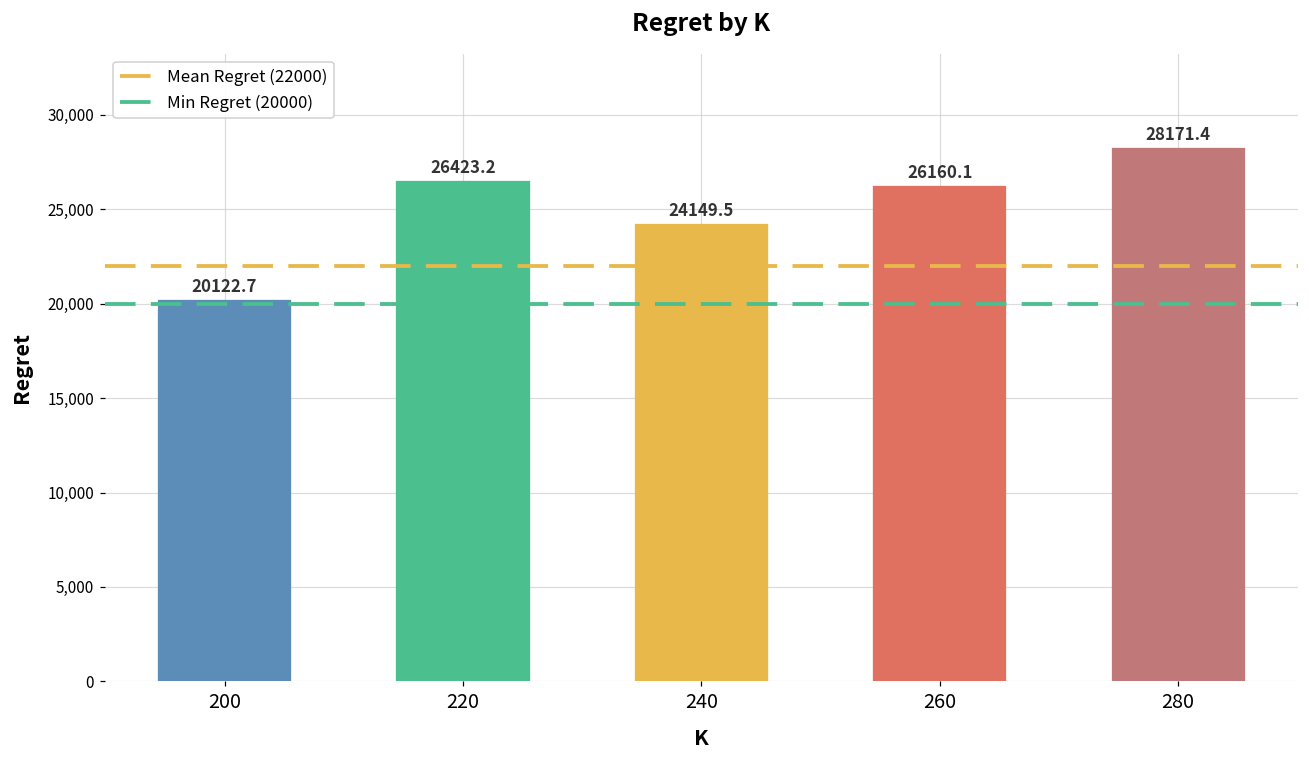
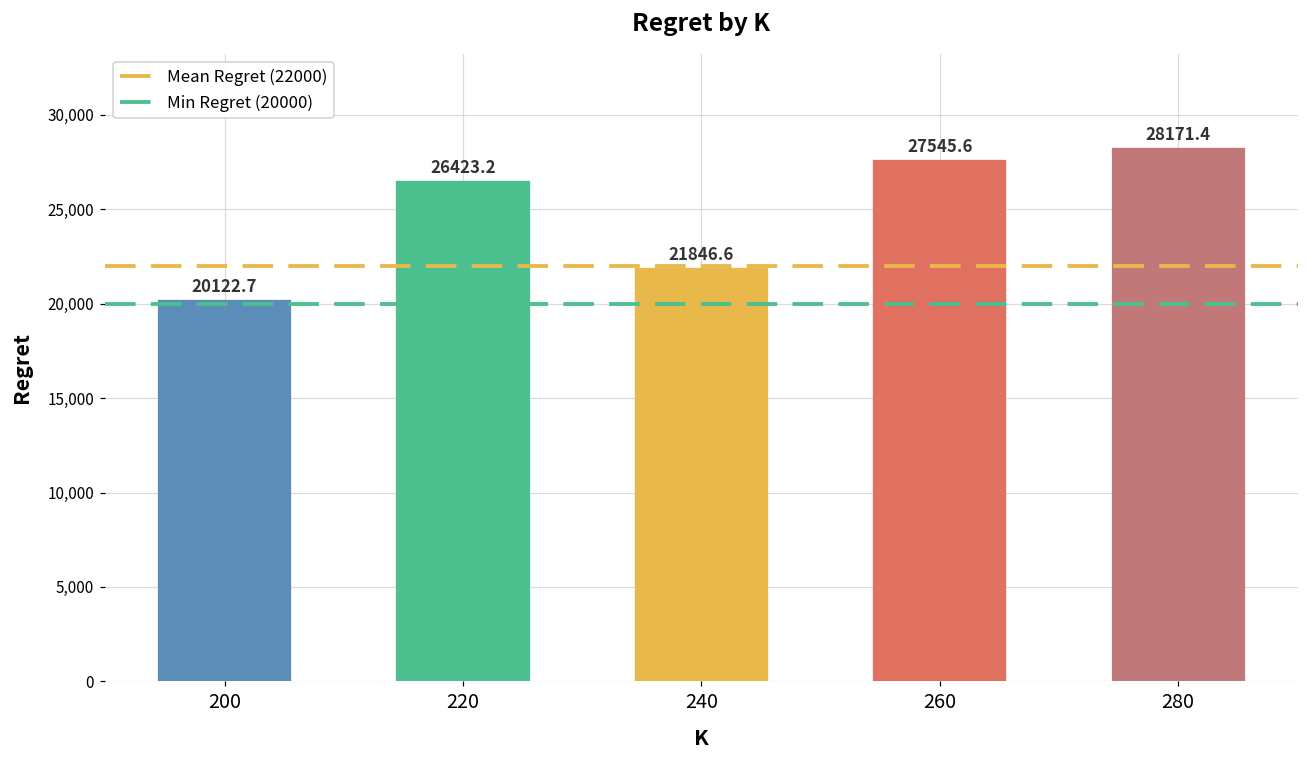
  {
    "200": 20122.7,
    "220": 26423.2,
-   "240": 24149.5,
-   "260": 26160.1,
+   "240": 21846.6,
+   "260": 27545.6,
    "280": 28171.4
  }
